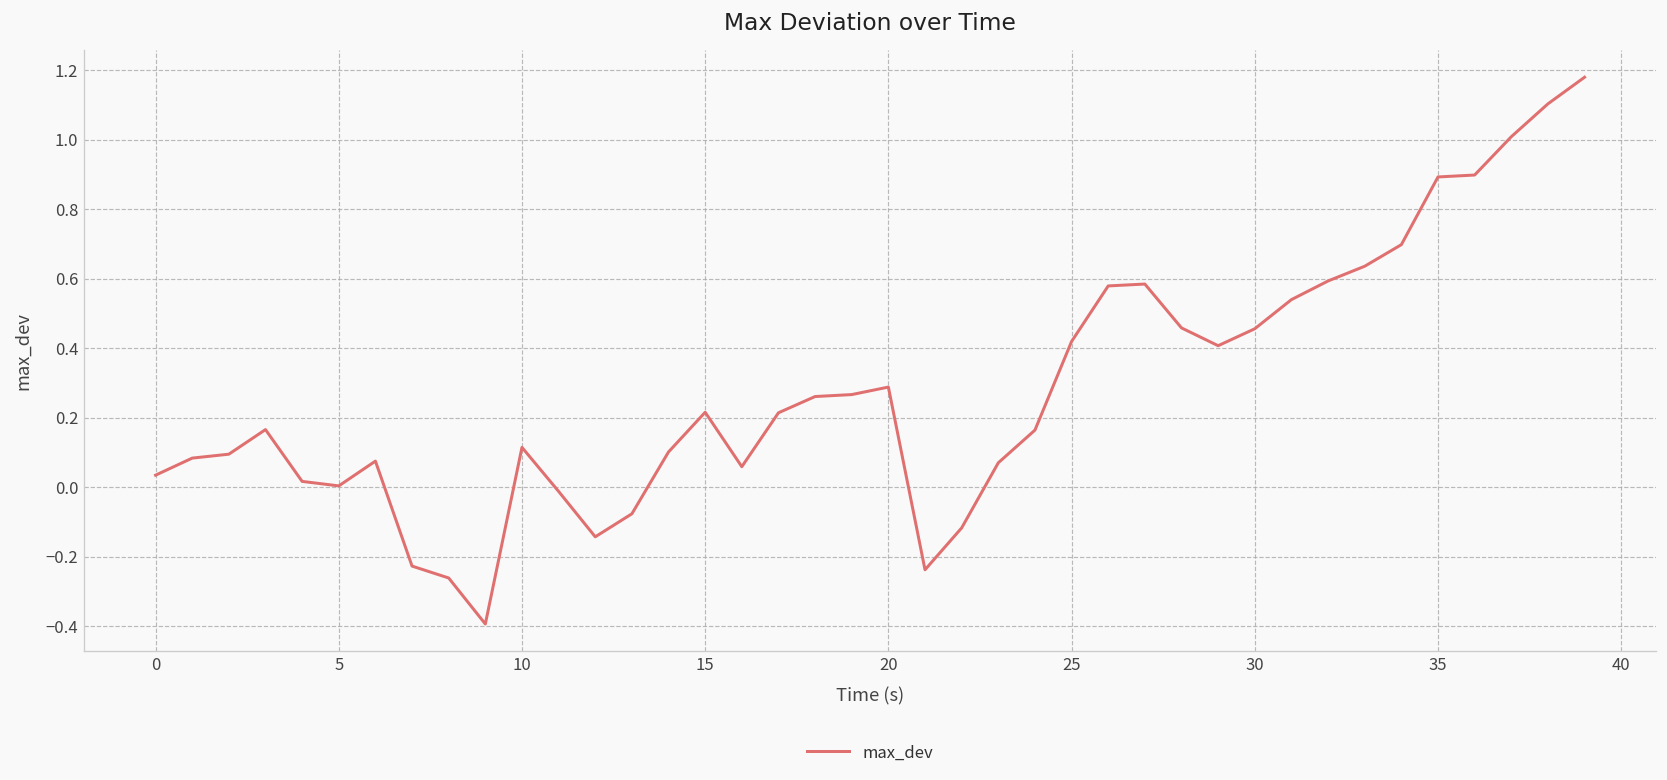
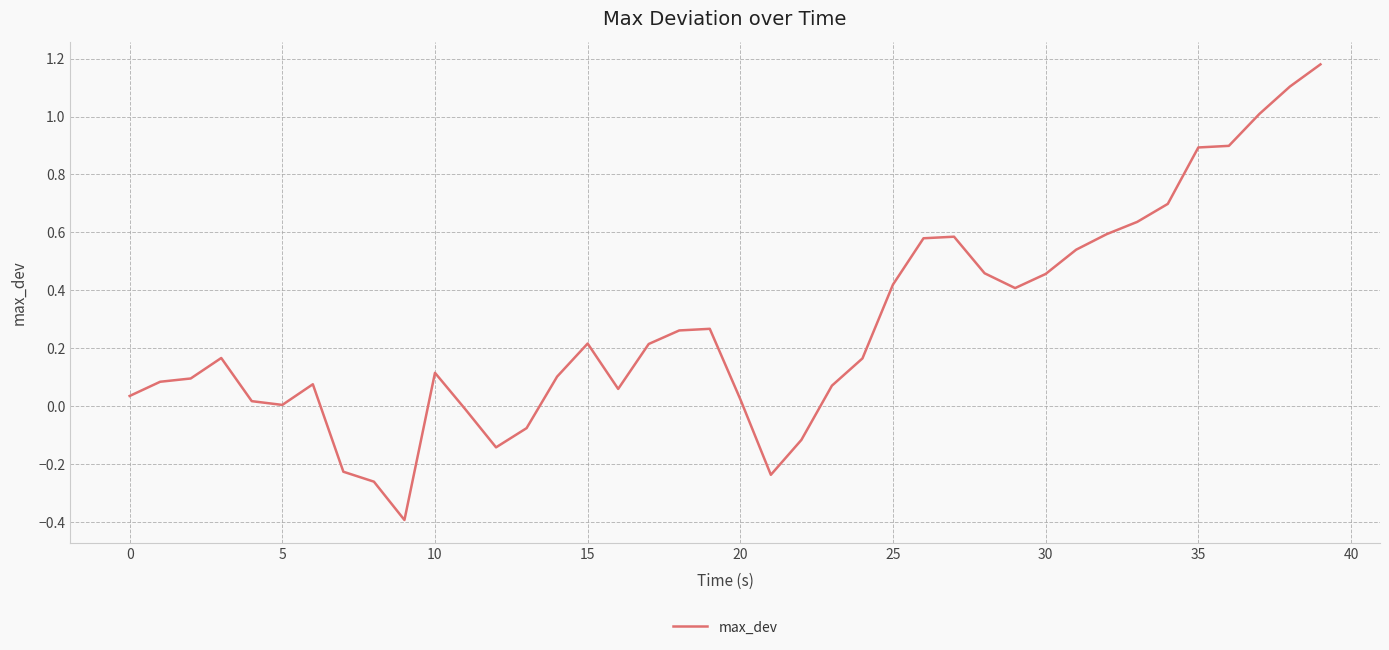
  {
    "0": 0.04,
    "5": 0.00,
    "10": 0.12,
    "15": 0.22,
-   "20": 0.29,
+   "20": 0.02,
    "25": 0.42,
    "30": 0.46,
    "35": 0.89
  }
